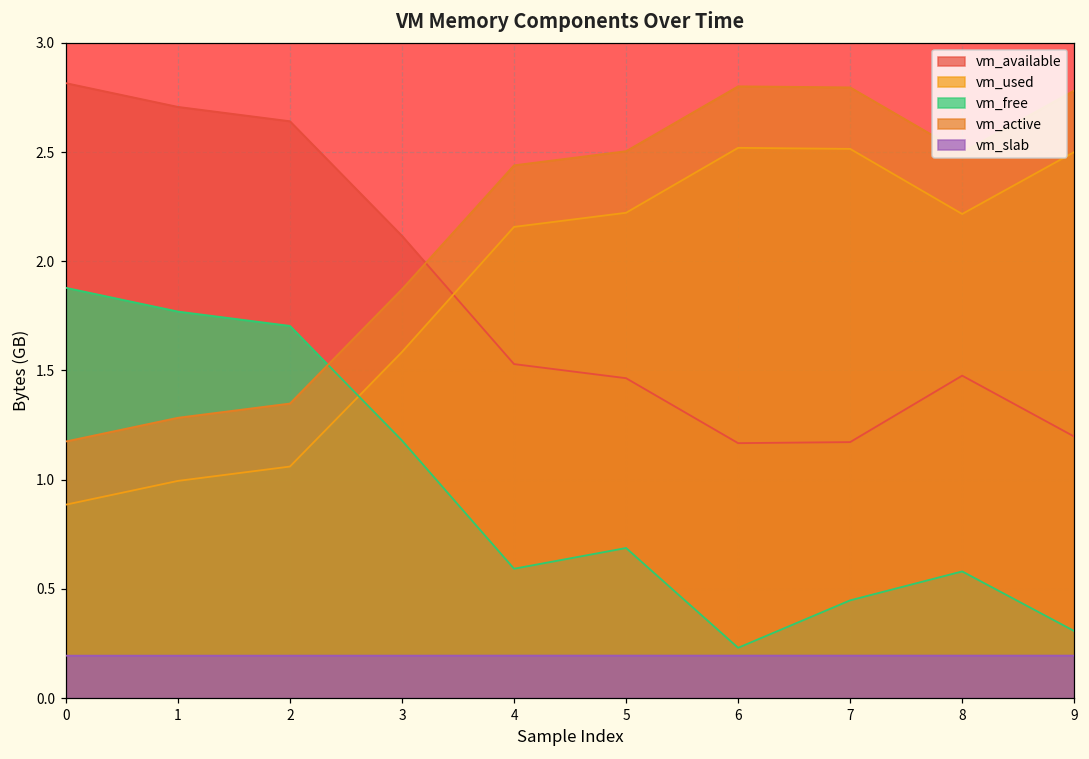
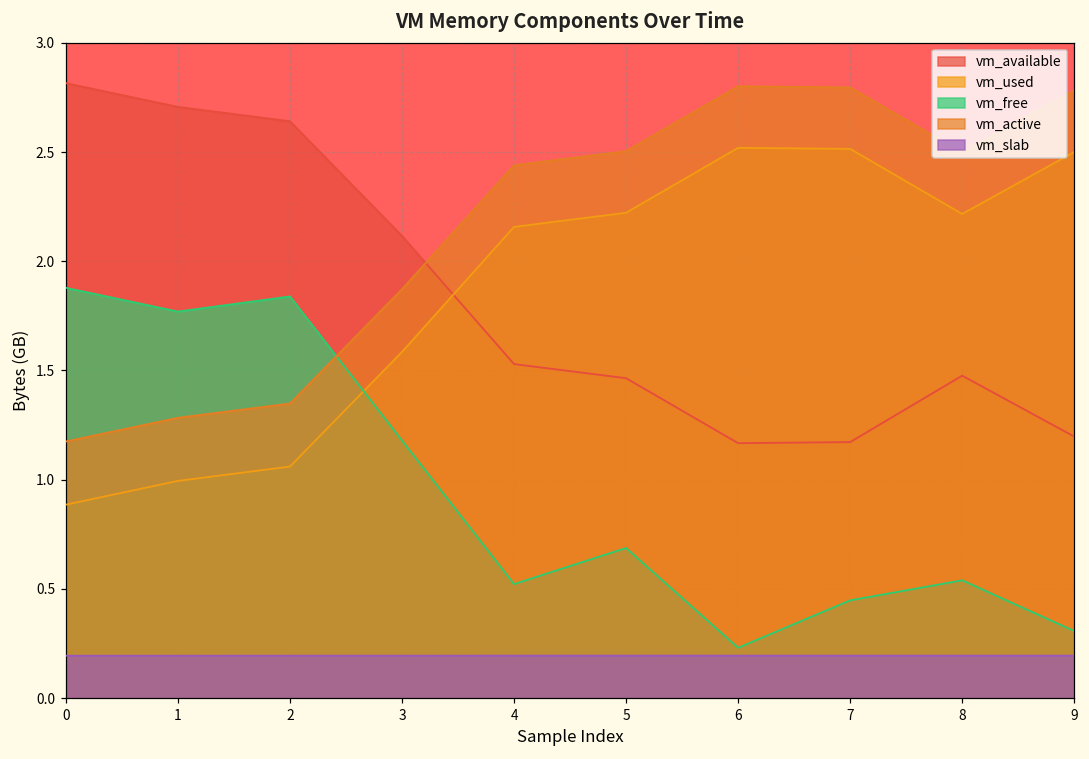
  {
    "vm_free": {
      "0": 1.88,
      "1": 1.77,
-     "2": 1.70,
+     "2": 1.84,
      "3": 1.18,
-     "4": 0.59,
+     "4": 0.52,
      "5": 0.69,
      "6": 0.23,
      "7": 0.45,
-     "8": 0.58,
+     "8": 0.54,
      "9": 0.31
    },
    "vm_slab": {
      "0": 0.19,
      "1": 0.19,
      "2": 0.19,
      "3": 0.19,
      "4": 0.19,
      "5": 0.19,
      "6": 0.19,
      "7": 0.19,
      "8": 0.19,
      "9": 0.19
    }
  }
